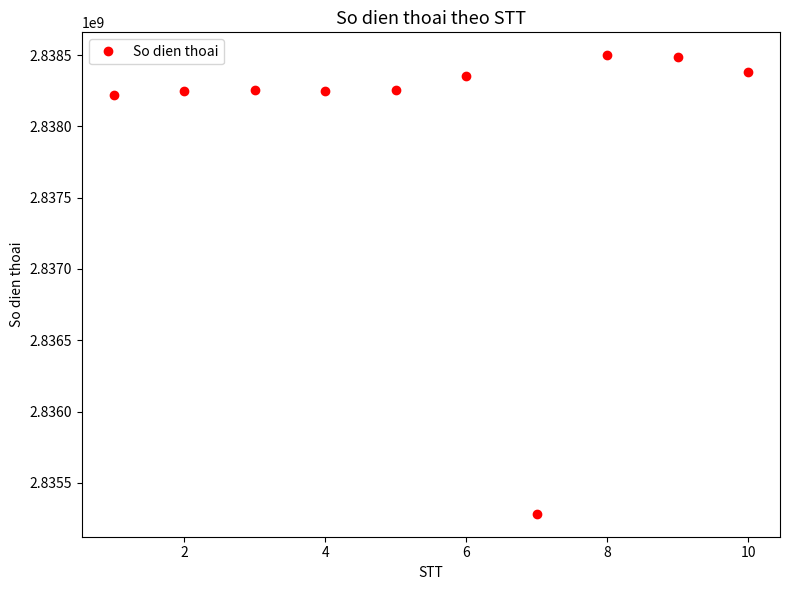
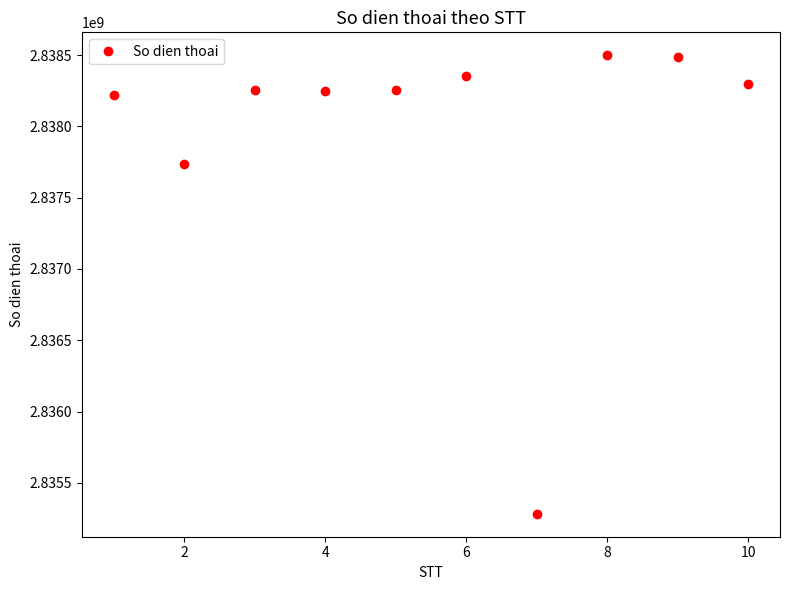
  {
-   "2": 2838250000,
+   "2": 2837740000,
    "4": 2838250000,
    "6": 2838350000,
    "8": 2838500000,
-   "10": 2838380000
+   "10": 2838300000
  }
